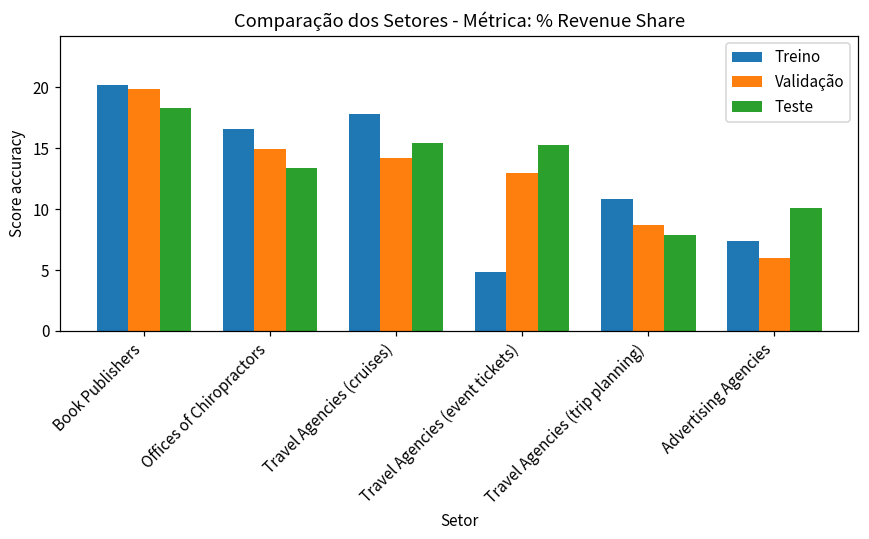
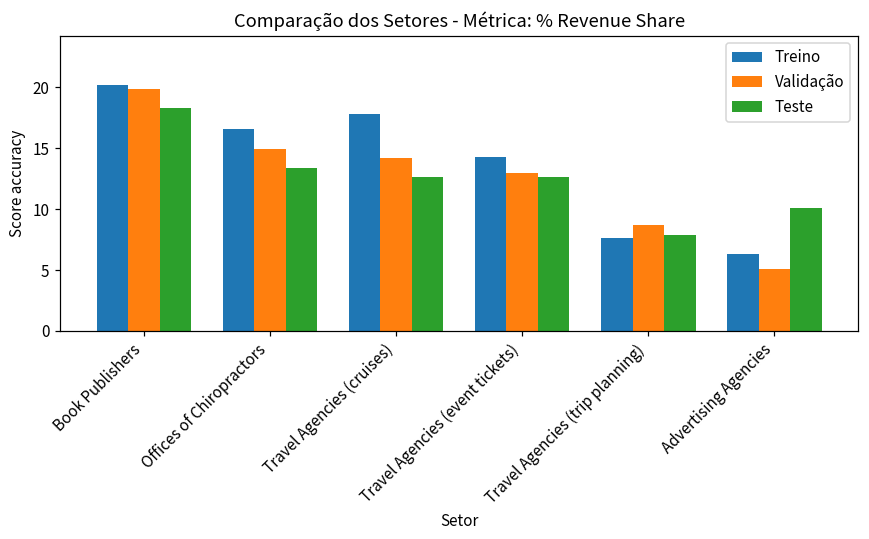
  {
    "Treino": {
      "Book Publishers": 20.2,
      "Offices of Chiropractors": 16.6,
      "Travel Agencies (cruises)": 17.8,
-     "Travel Agencies (event tickets)": 4.8,
-     "Travel Agencies (trip planning)": 10.8,
-     "Advertising Agencies": 7.4
+     "Travel Agencies (event tickets)": 14.3,
+     "Travel Agencies (trip planning)": 7.6,
+     "Advertising Agencies": 6.3
    },
    "Validação": {
      "Book Publishers": 19.9,
      "Offices of Chiropractors": 14.9,
      "Travel Agencies (cruises)": 14.2,
      "Travel Agencies (event tickets)": 13.0,
      "Travel Agencies (trip planning)": 8.7,
-     "Advertising Agencies": 6.0
+     "Advertising Agencies": 5.1
    },
    "Teste": {
      "Book Publishers": 18.3,
      "Offices of Chiropractors": 13.4,
-     "Travel Agencies (cruises)": 15.4,
-     "Travel Agencies (event tickets)": 15.3,
+     "Travel Agencies (cruises)": 12.6,
+     "Travel Agencies (event tickets)": 12.6,
      "Travel Agencies (trip planning)": 7.9,
      "Advertising Agencies": 10.1
    }
  }
